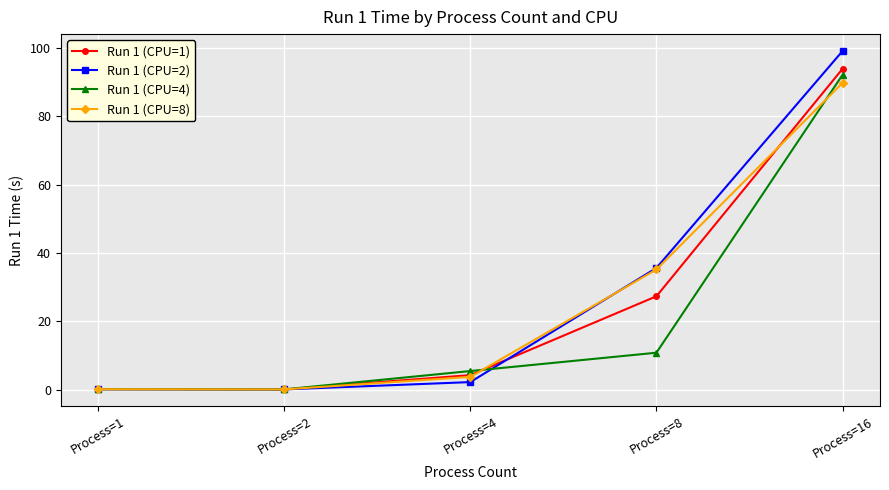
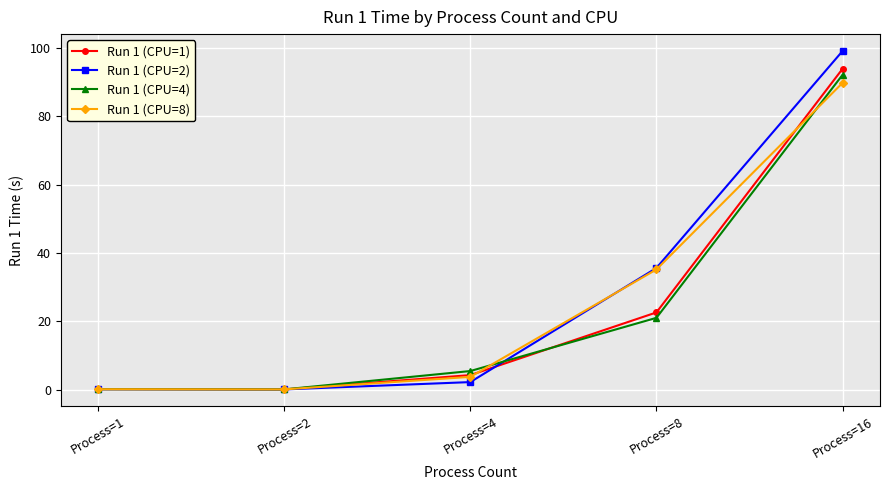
  {
    "Run 1 (CPU=1)": {
-     "Process=8": 27,
+     "Process=8": 23,
      "Process=16": 94
    },
    "Run 1 (CPU=2)": {
      "Process=4": 2,
      "Process=16": 99
    },
    "Run 1 (CPU=4)": {
      "Process=4": 5,
-     "Process=8": 11,
+     "Process=8": 21,
      "Process=16": 92
    },
    "Run 1 (CPU=8)": {
      "Process=16": 90
    }
  }
